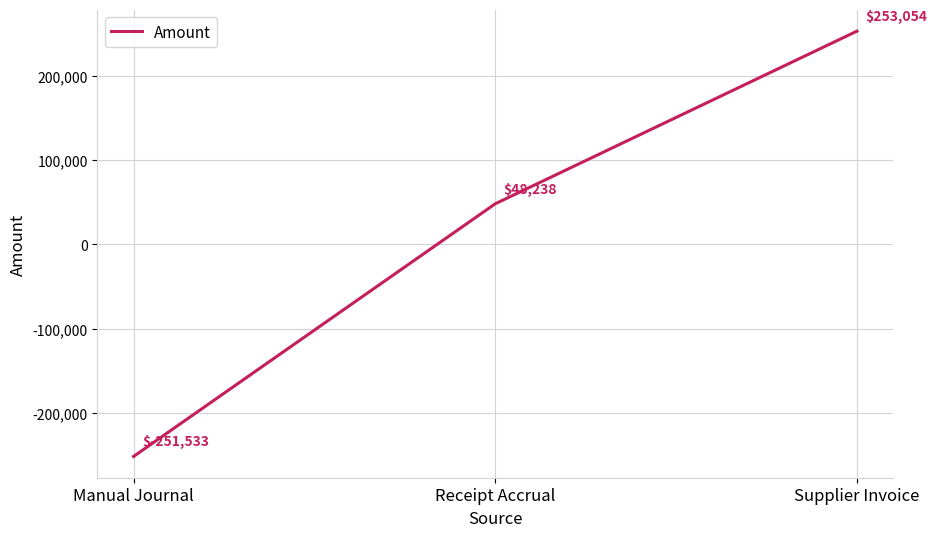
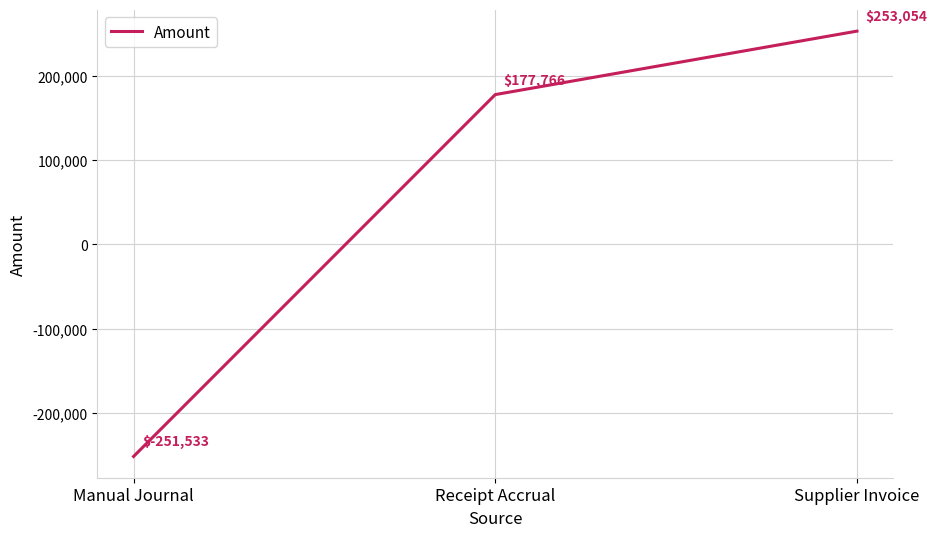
  {
    "Manual Journal": "$-251,533",
-   "Receipt Accrual": "$48,238",
+   "Receipt Accrual": "$177,766",
    "Supplier Invoice": "$253,054"
  }
